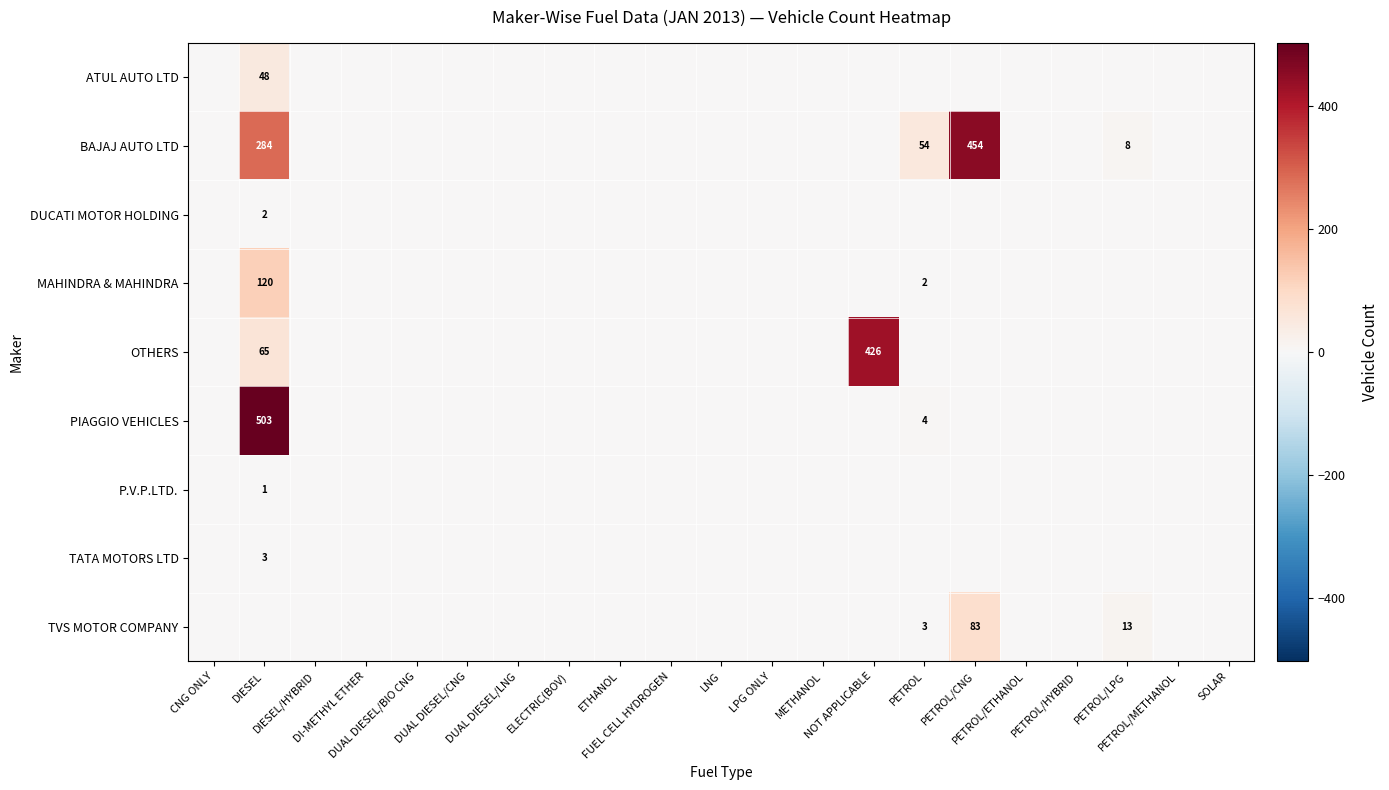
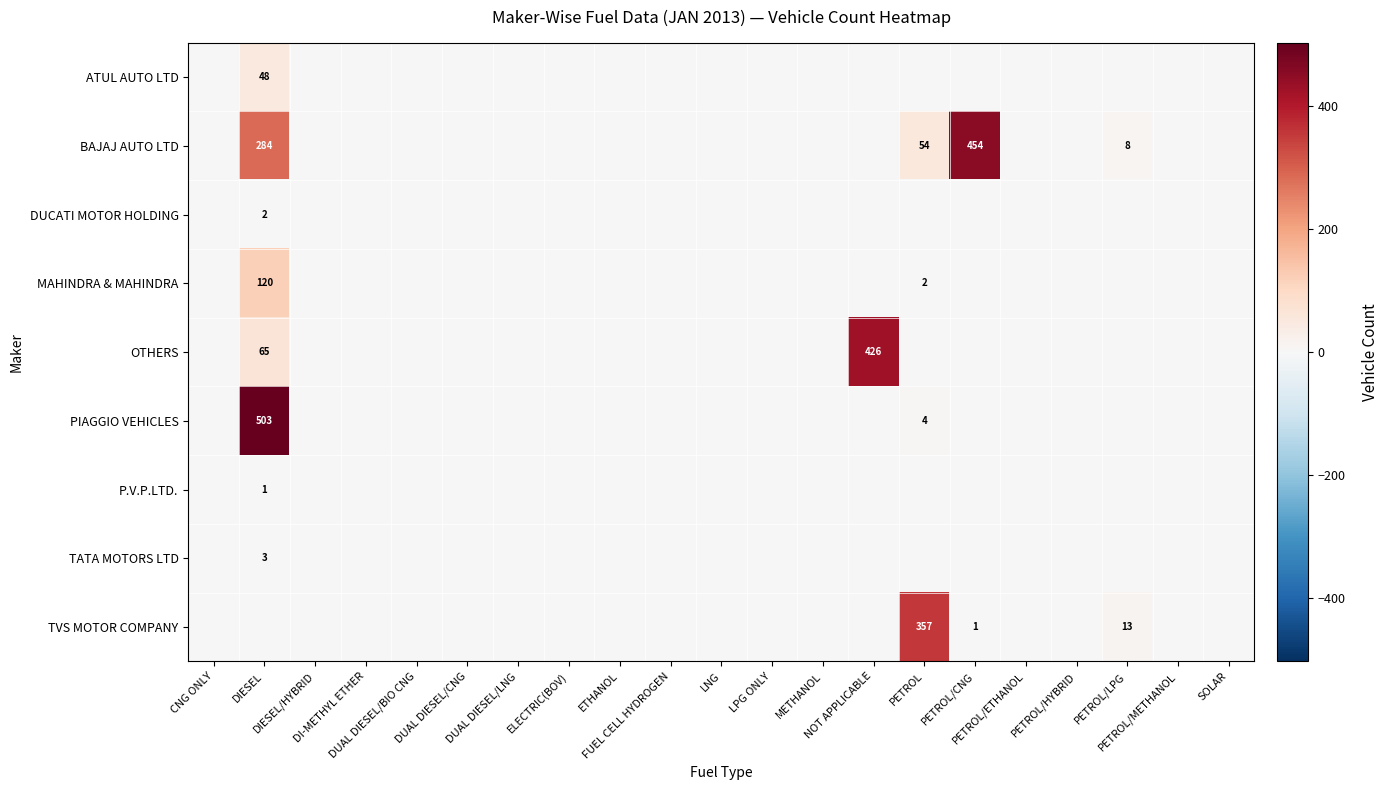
  {
    "ATUL AUTO LTD": {
      "DIESEL": 48
    },
    "BAJAJ AUTO LTD": {
      "DIESEL": 284,
      "PETROL": 54,
      "PETROL/CNG": 454,
      "PETROL/LPG": 8
    },
    "DUCATI MOTOR HOLDING": {
      "DIESEL": 2
    },
    "MAHINDRA & MAHINDRA": {
      "DIESEL": 120,
      "PETROL": 2
    },
    "OTHERS": {
      "DIESEL": 65,
      "NOT APPLICABLE": 426
    },
    "PIAGGIO VEHICLES": {
      "DIESEL": 503,
      "PETROL": 4
    },
    "P.V.P.LTD.": {
      "DIESEL": 1
    },
    "TATA MOTORS LTD": {
      "DIESEL": 3
    },
    "TVS MOTOR COMPANY": {
-     "PETROL": 3,
-     "PETROL/CNG": 83,
+     "PETROL": 357,
+     "PETROL/CNG": 1,
      "PETROL/LPG": 13
    }
  }
